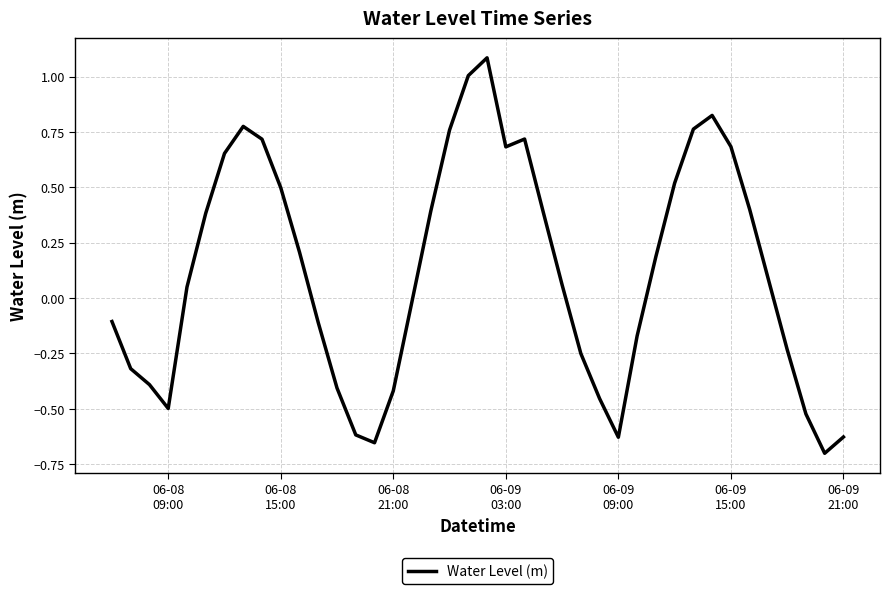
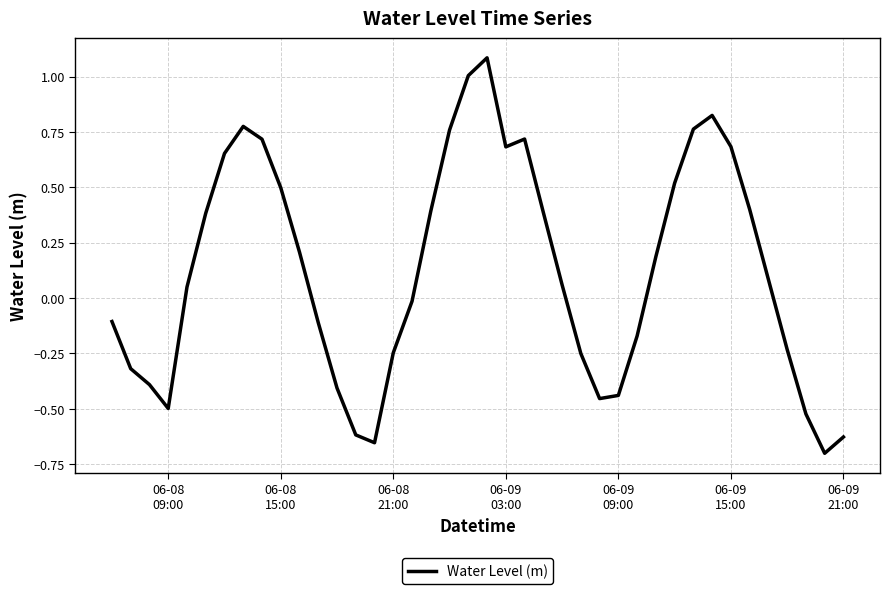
  {
    "06-08 09:00": -0.50,
    "06-08 15:00": 0.50,
-   "06-08 21:00": -0.42,
+   "06-08 21:00": -0.25,
    "06-09 03:00": 0.68,
-   "06-09 09:00": -0.63,
+   "06-09 09:00": -0.44,
    "06-09 15:00": 0.68,
    "06-09 21:00": -0.63
  }
